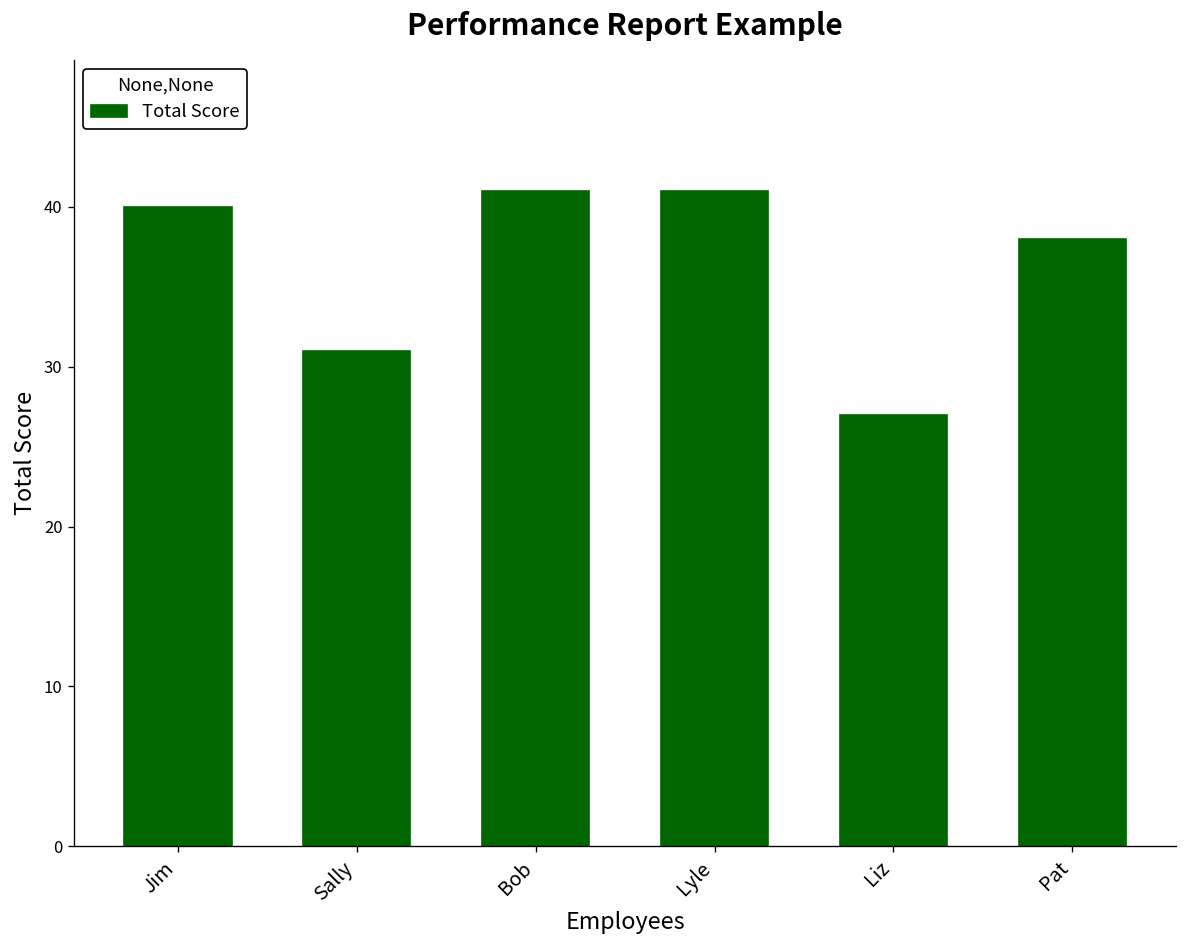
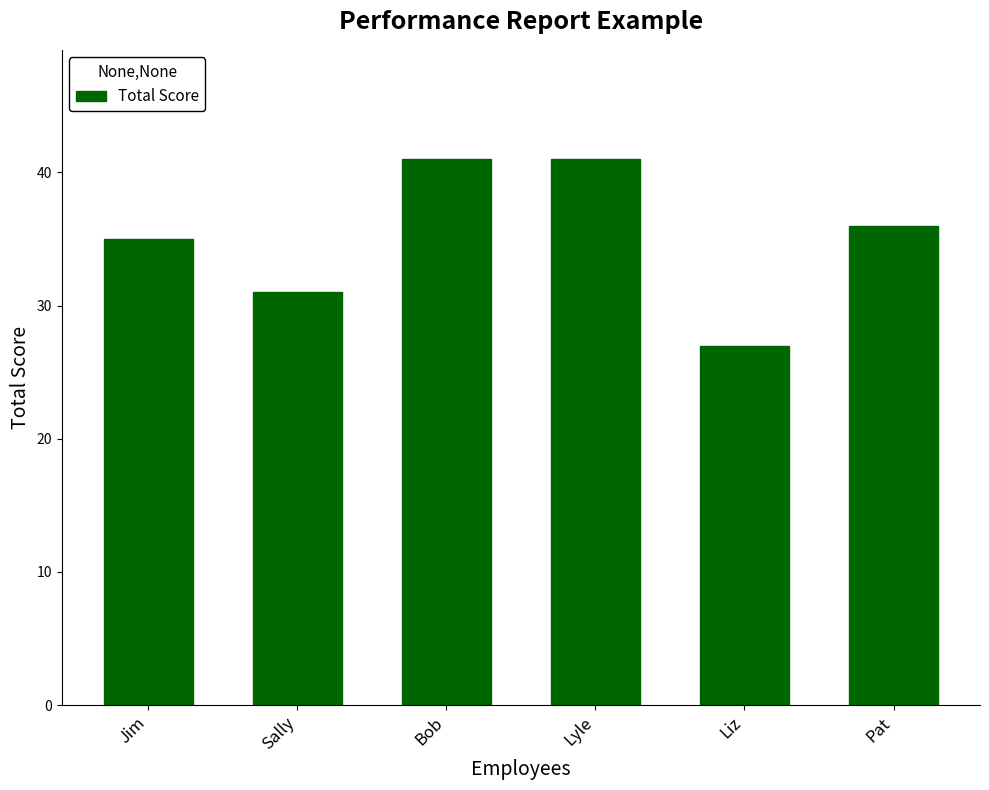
  {
-   "Jim": 40,
+   "Jim": 35,
    "Sally": 31,
    "Bob": 41,
    "Lyle": 41,
    "Liz": 27,
-   "Pat": 38
+   "Pat": 36
  }
